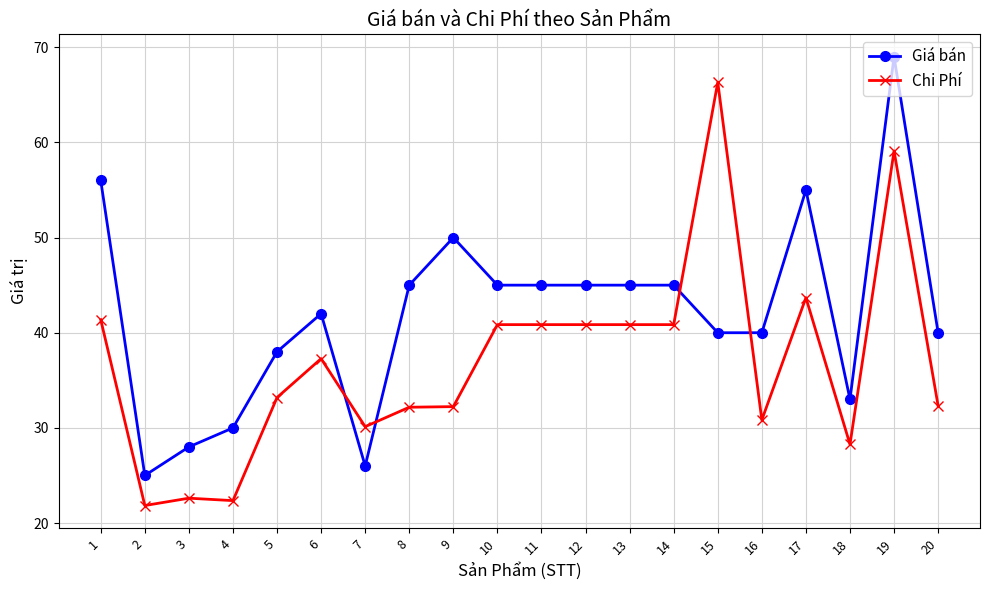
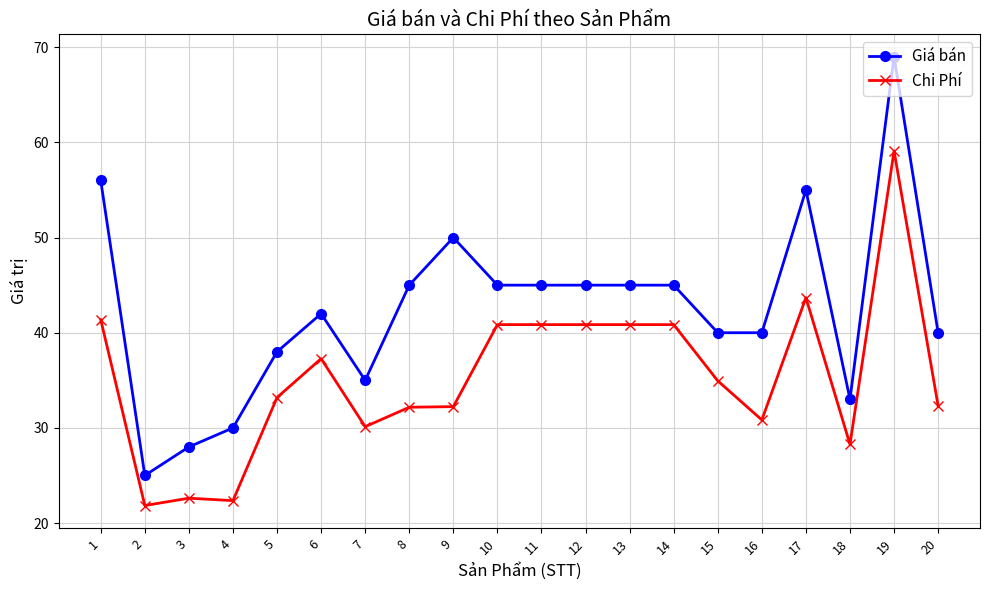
  {
    "Giá bán": {
      "1": 56,
      "2": 25,
      "3": 28,
      "4": 30,
      "5": 38,
      "6": 42,
-     "7": 26,
+     "7": 35,
      "8": 45,
      "9": 50,
      "10": 45,
      "11": 45,
      "12": 45,
      "13": 45,
      "14": 45,
      "15": 40,
      "16": 40,
      "17": 55,
      "18": 33,
      "20": 40
    },
    "Chi Phí": {
      "1": 41,
      "2": 22,
      "3": 23,
      "4": 22,
      "5": 33,
      "6": 37,
      "7": 30,
      "8": 32,
      "9": 32,
      "10": 41,
      "11": 41,
      "12": 41,
      "13": 41,
      "14": 41,
-     "15": 66,
+     "15": 35,
      "16": 31,
      "17": 44,
      "18": 28,
      "19": 59,
      "20": 32
    }
  }
